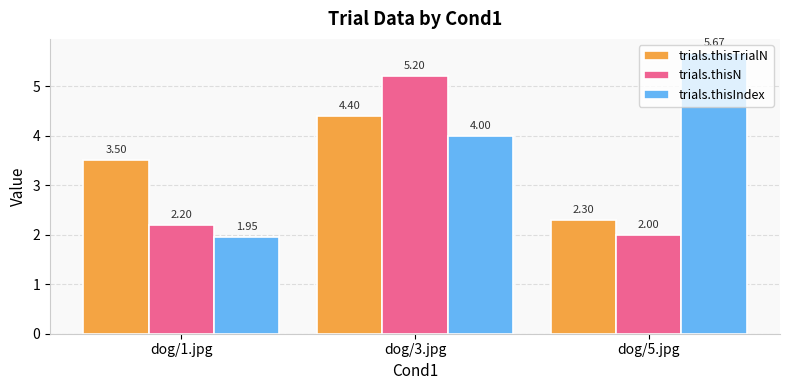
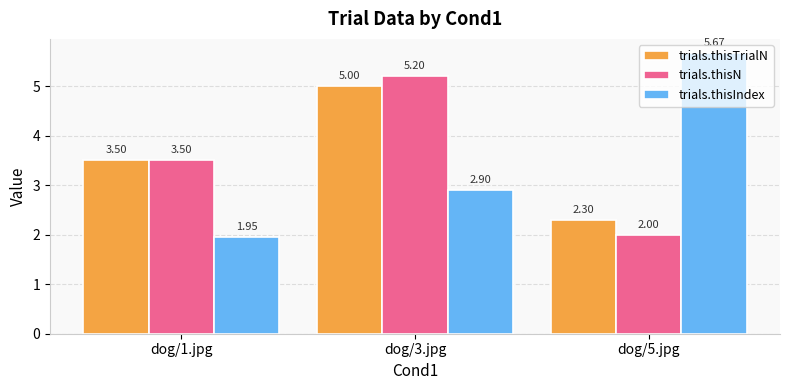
  {
    "trials.thisTrialN": {
      "dog/1.jpg": 3.50,
-     "dog/3.jpg": 4.40,
+     "dog/3.jpg": 5.00,
      "dog/5.jpg": 2.30
    },
    "trials.thisN": {
-     "dog/1.jpg": 2.20,
+     "dog/1.jpg": 3.50,
      "dog/3.jpg": 5.20,
      "dog/5.jpg": 2.00
    },
    "trials.thisIndex": {
      "dog/1.jpg": 1.95,
-     "dog/3.jpg": 4.00
+     "dog/3.jpg": 2.90
    }
  }
